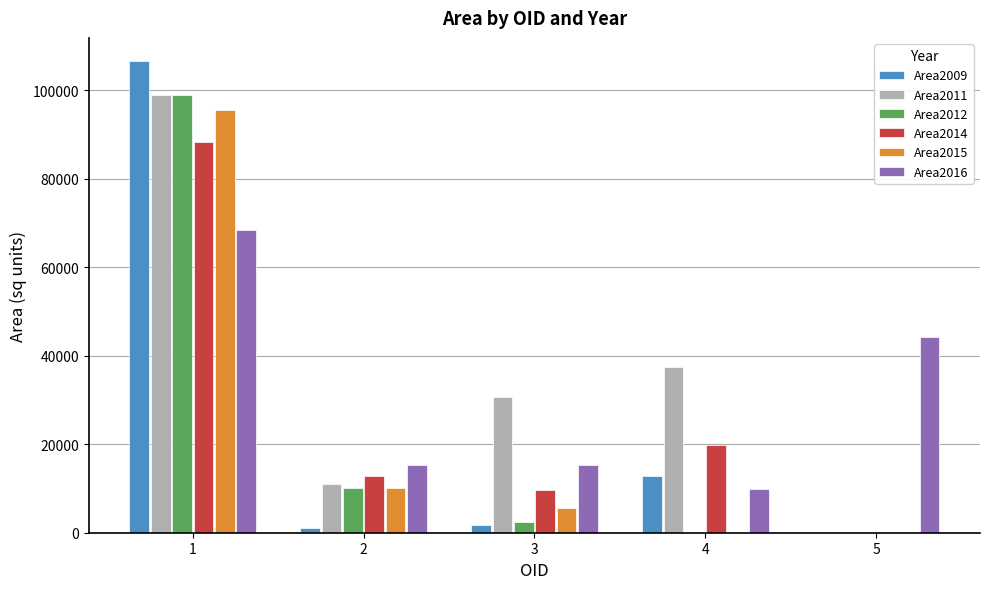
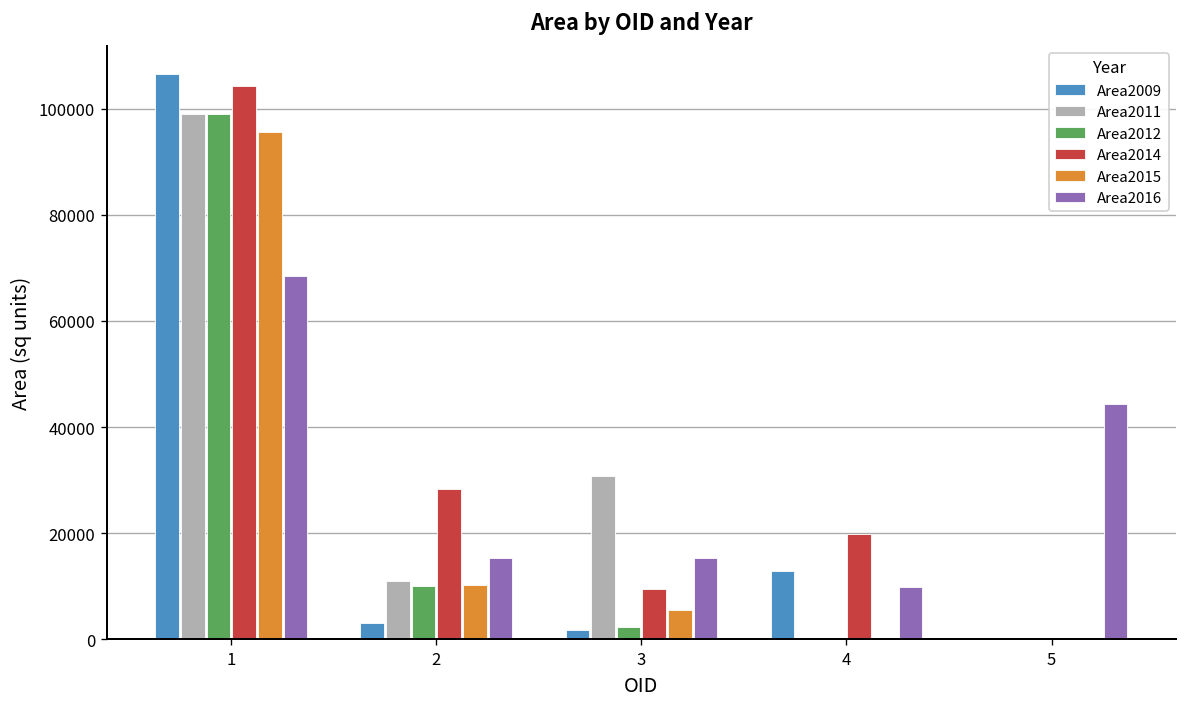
  {
    "Area2009": {
      "1": 107000,
-     "2": 1000,
+     "2": 3000,
      "3": 2000,
      "4": 13000,
      "5": 0
    },
    "Area2011": {
      "1": 99000,
      "2": 11000,
      "3": 31000,
-     "4": 38000,
+     "4": 0,
      "5": 0
    },
    "Area2012": {
      "1": 99000,
      "2": 10000,
      "3": 2000,
      "5": 0
    },
    "Area2014": {
-     "1": 88000,
-     "2": 13000,
+     "1": 104000,
+     "2": 28000,
      "3": 10000,
      "4": 20000,
      "5": 0
    },
    "Area2015": {
      "1": 96000,
      "2": 10000,
      "3": 6000,
      "5": 0
    },
    "Area2016": {
      "1": 69000,
      "2": 15000,
      "3": 15000,
      "4": 10000,
      "5": 44000
    }
  }
